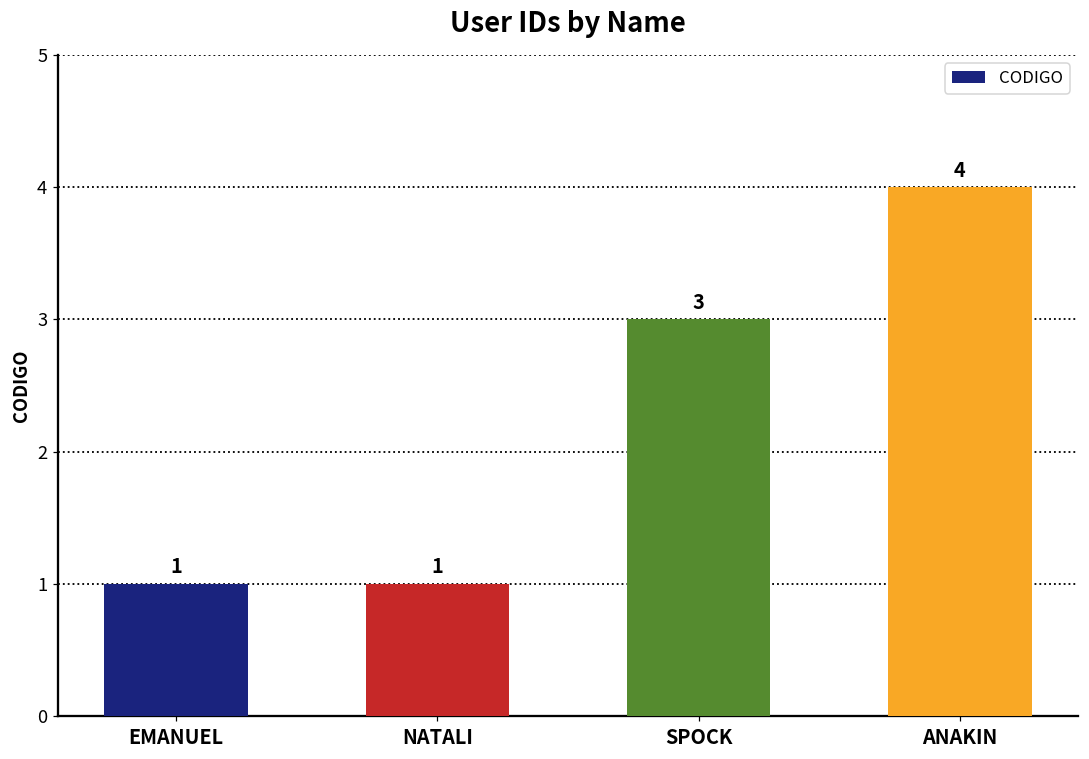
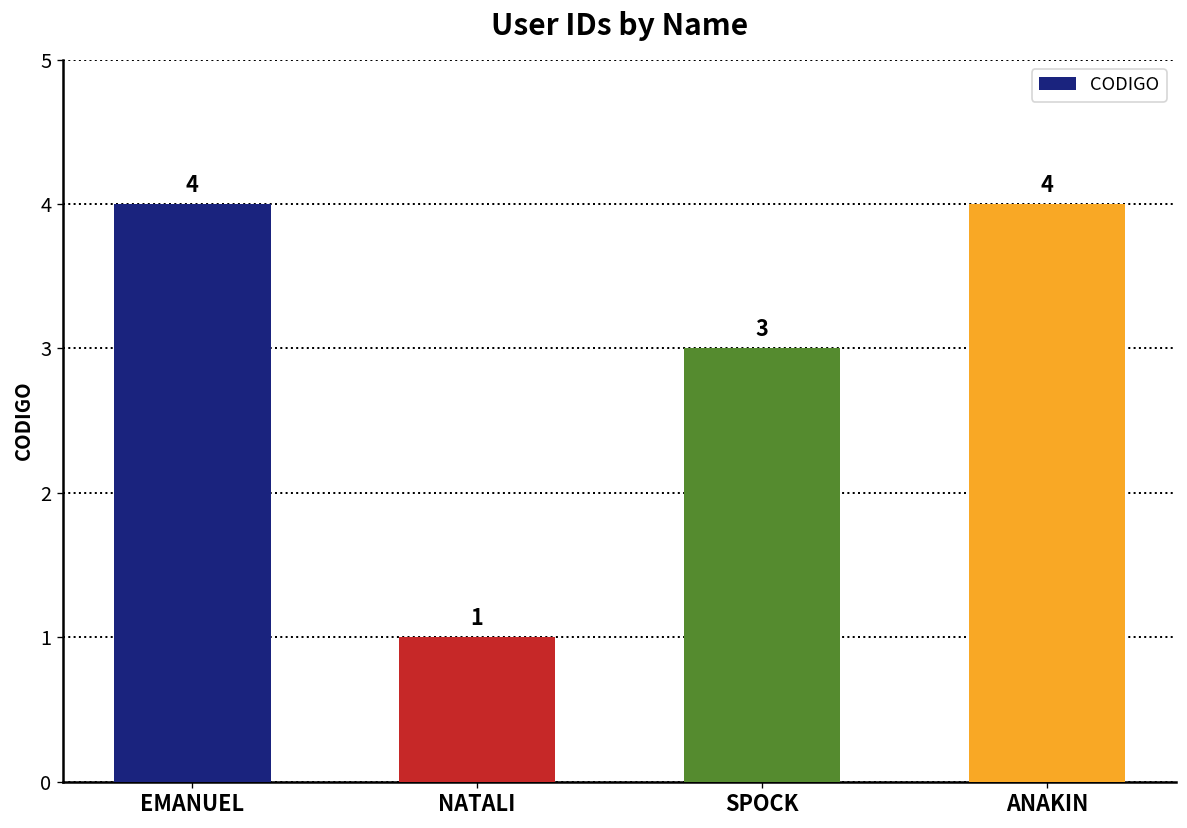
  {
-   "EMANUEL": 1,
+   "EMANUEL": 4,
    "NATALI": 1,
    "SPOCK": 3,
    "ANAKIN": 4
  }
